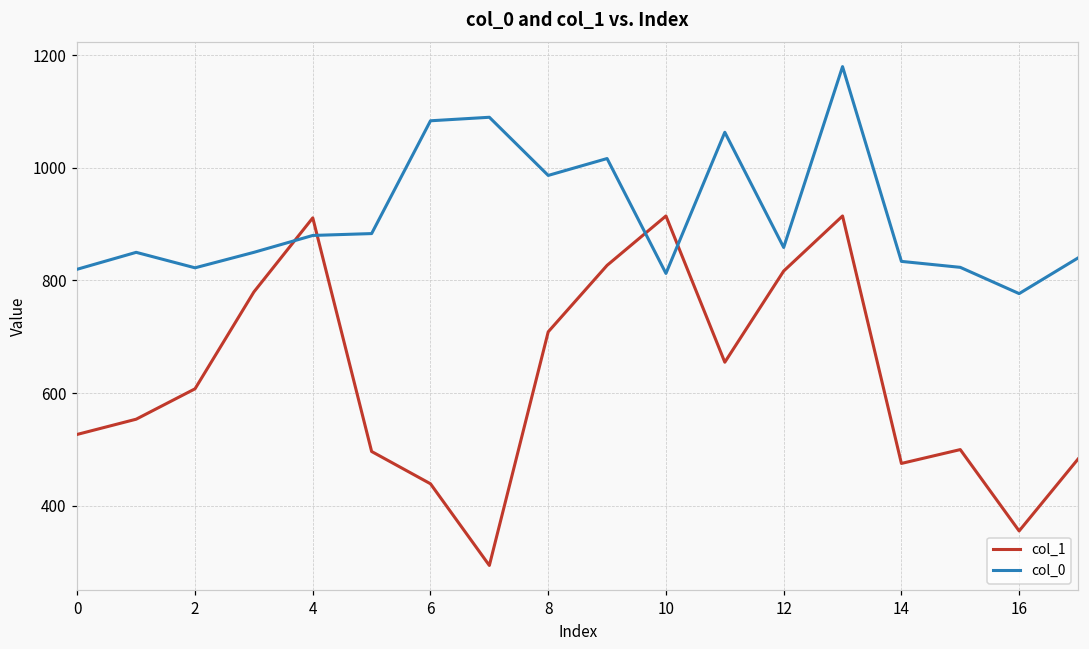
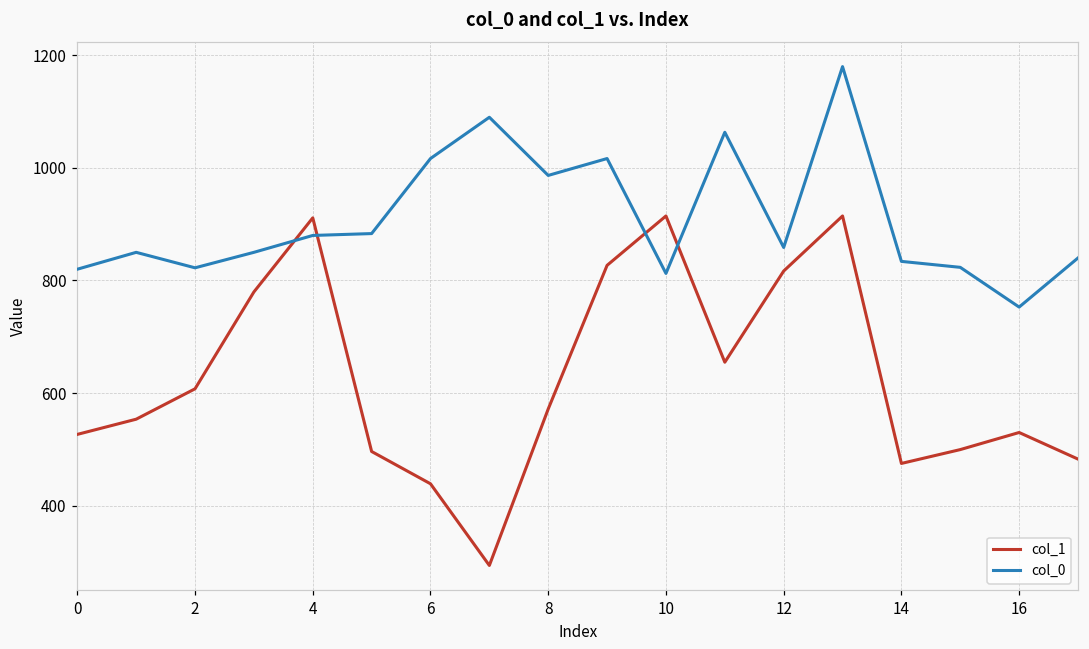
  {
    "col_1": {
      "0": 530,
      "2": 610,
      "4": 910,
      "6": 440,
-     "8": 710,
+     "8": 570,
      "10": 910,
      "12": 820,
      "14": 470,
-     "16": 350
+     "16": 530
    },
    "col_0": {
      "0": 820,
      "2": 820,
      "4": 880,
-     "6": 1080,
+     "6": 1020,
      "8": 990,
      "10": 810,
      "12": 860,
      "14": 830,
-     "16": 780
+     "16": 750
    }
  }
